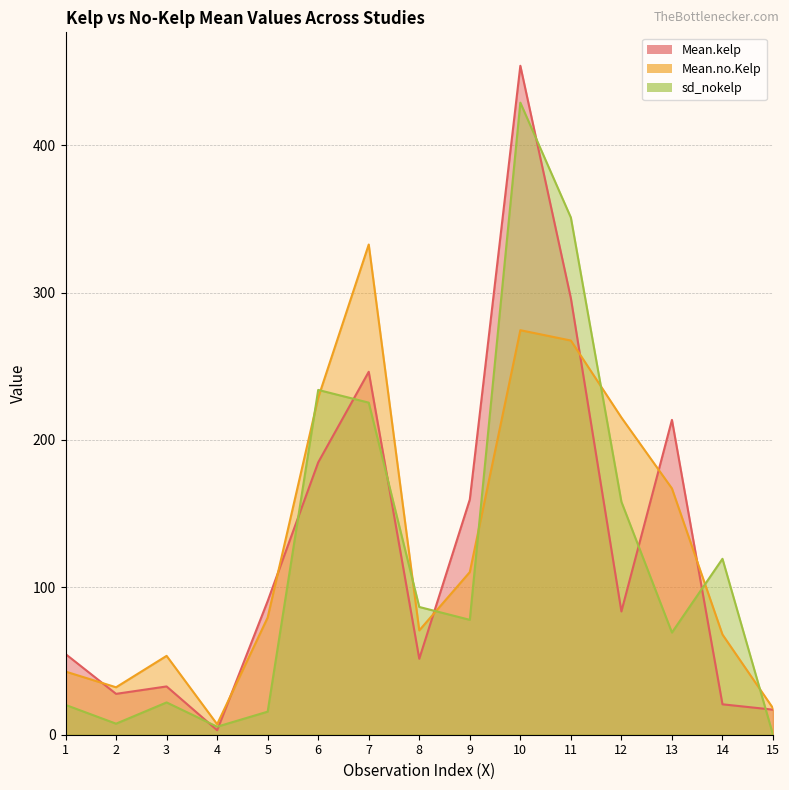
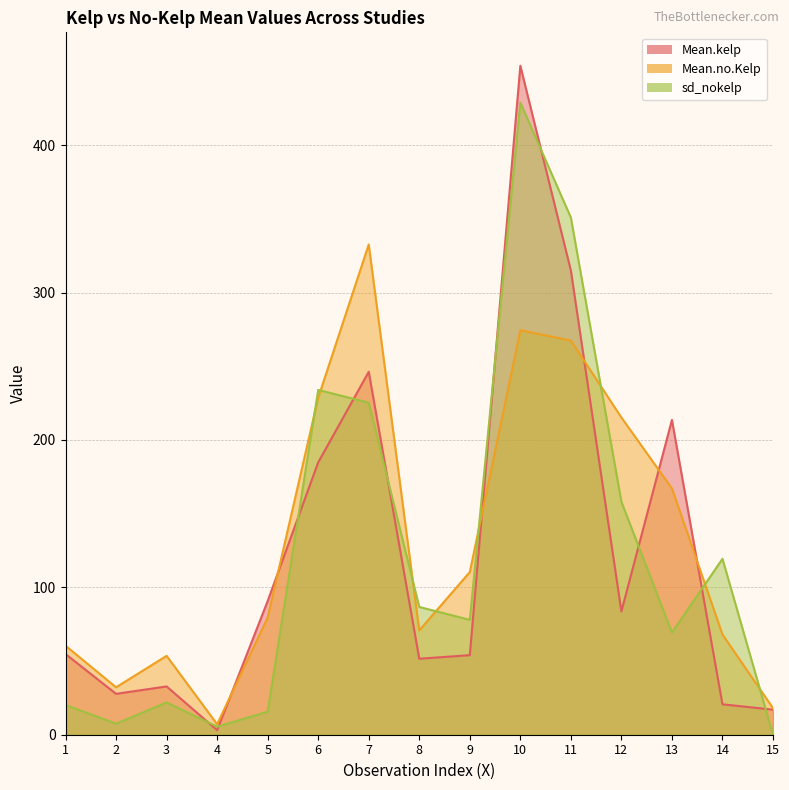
  {
    "Mean.kelp": {
      "1": 55,
      "2": 28,
      "3": 33,
      "4": 3,
      "5": 91,
      "6": 185,
      "7": 246,
      "8": 52,
-     "9": 160,
+     "9": 54,
      "10": 454,
-     "11": 296,
+     "11": 315,
      "12": 84,
      "13": 214,
      "14": 21
    },
    "Mean.no.Kelp": {
-     "1": 43,
+     "1": 60,
      "2": 32,
      "3": 54,
      "5": 80,
      "6": 229,
      "7": 333,
      "8": 71,
      "9": 110,
      "10": 274,
      "11": 267,
      "12": 215,
      "13": 167,
      "14": 68
    },
    "sd_nokelp": {
      "1": 20,
      "2": 7,
      "3": 22,
      "5": 16,
      "6": 234,
      "7": 225,
      "8": 87,
      "9": 78,
      "10": 429,
      "11": 351,
      "12": 158,
      "13": 69,
      "14": 119,
      "15": 0
    }
  }
